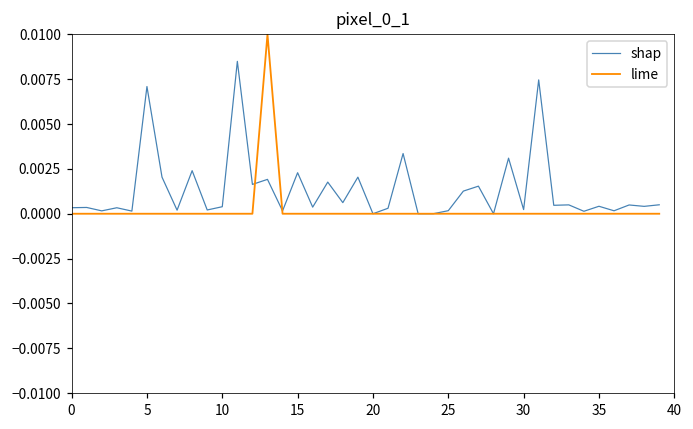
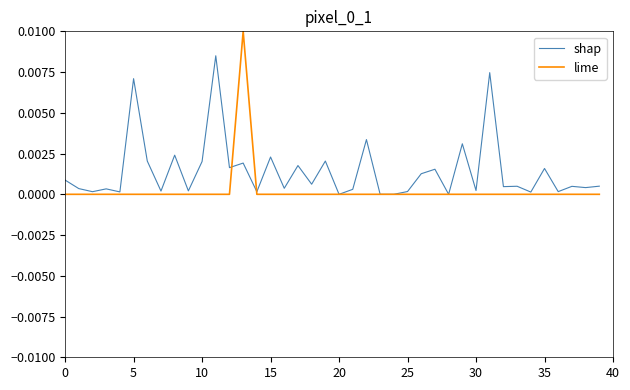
  {
    "shap": {
-     "0": 0.0003,
+     "0": 0.0009,
      "5": 0.0071,
-     "10": 0.0004,
+     "10": 0.0020,
      "15": 0.0023,
      "25": 0.0002,
      "30": 0.0002,
-     "35": 0.0004
+     "35": 0.0016
    },
    "lime": {
      "0": 0.0000,
      "5": 0.0000,
      "10": 0.0000,
      "15": 0.0000,
      "25": 0.0000,
      "30": 0.0000,
      "35": 0.0000
    }
  }
